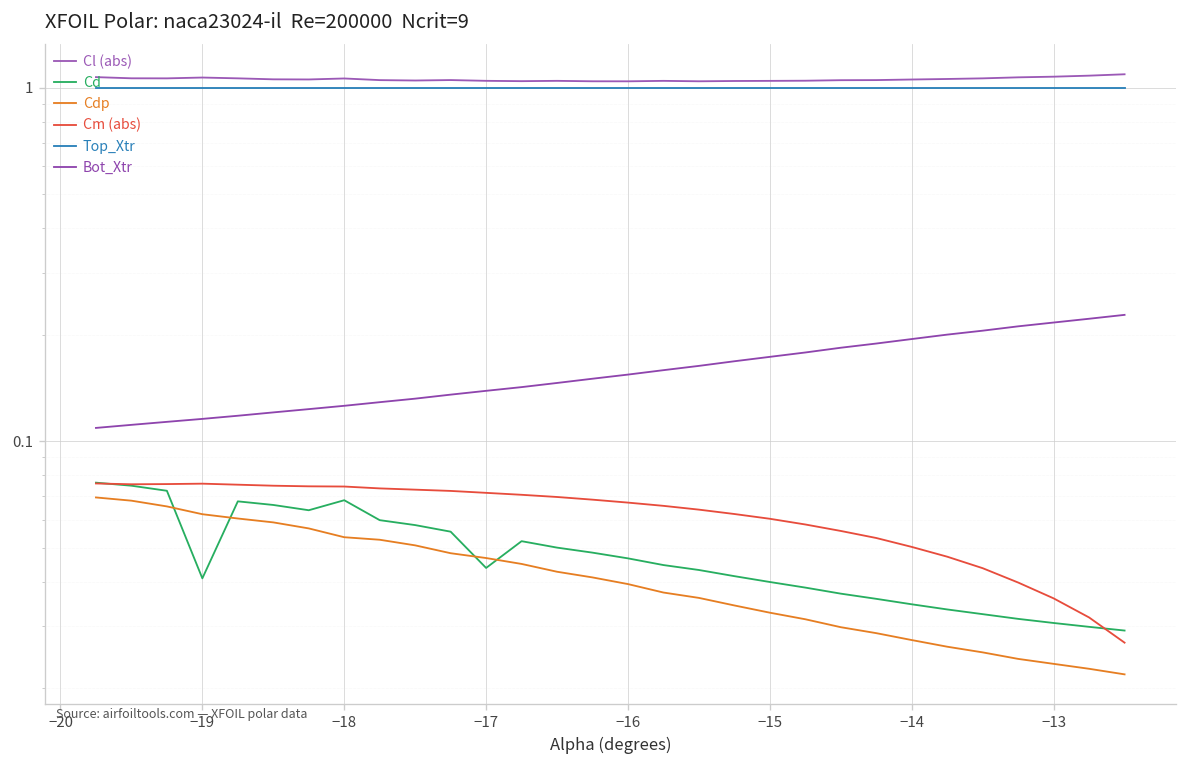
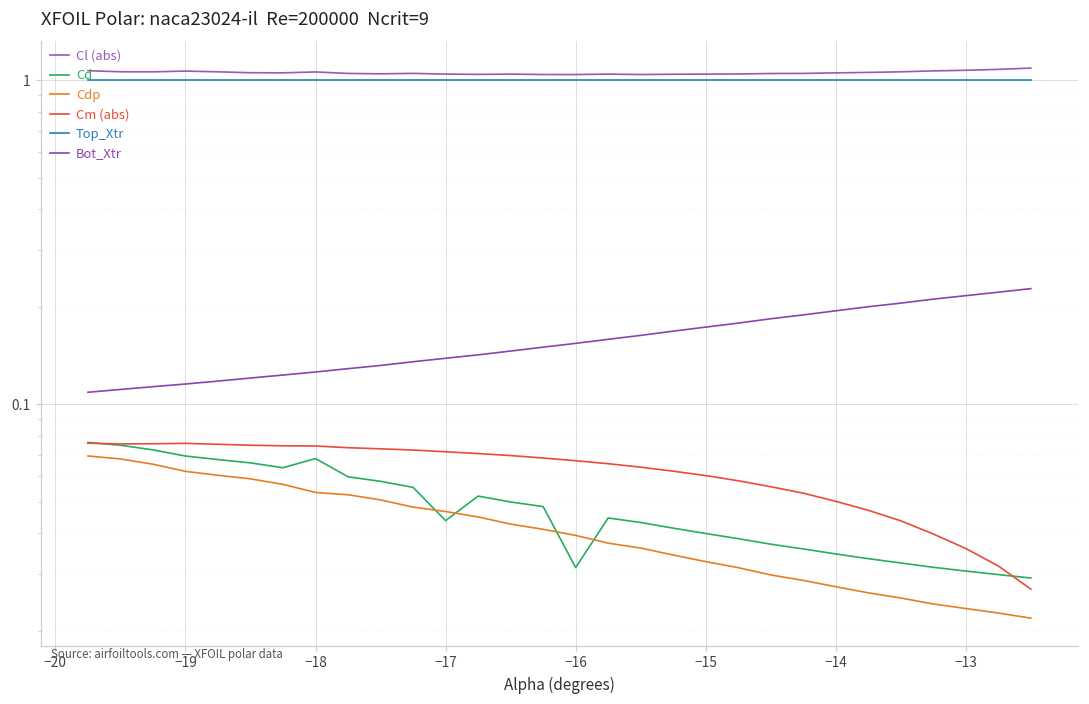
  {
    "Cd": {
-     "−19": 0.041,
+     "−19": 0.069,
      "−18": 0.068,
      "−17": 0.044,
-     "−16": 0.047,
+     "−16": 0.031,
      "−15": 0.040,
      "−14": 0.035,
      "−13": 0.031
    },
    "Top_Xtr": {
      "−19": 1.00,
      "−18": 1.00,
      "−17": 1.00,
      "−16": 1.00,
      "−15": 1.00,
      "−14": 1.00,
      "−13": 1.00
    }
  }
